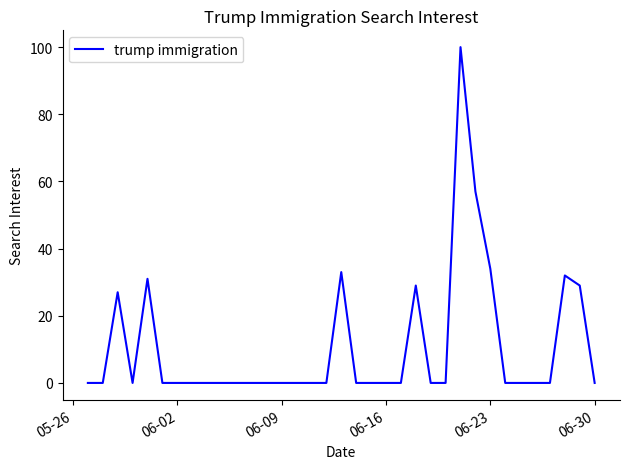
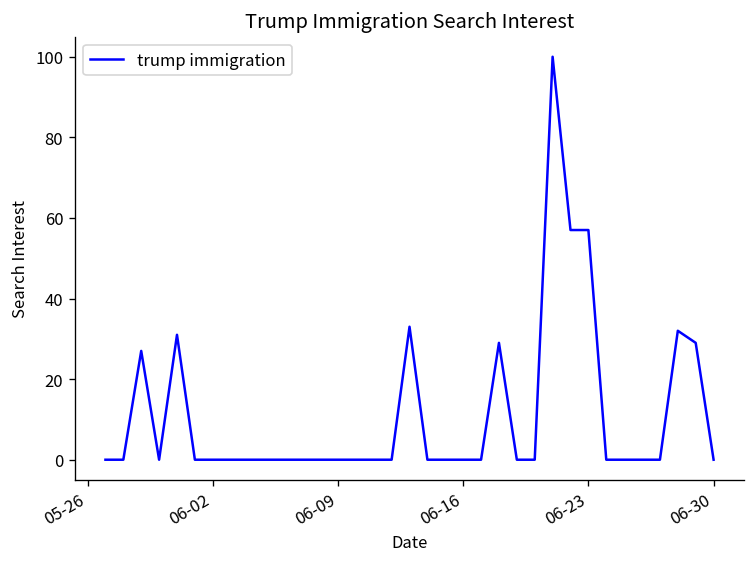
  {
    "06-02": 0,
    "06-09": 0,
    "06-16": 0,
-   "06-23": 34,
+   "06-23": 57,
    "06-30": 0
  }
